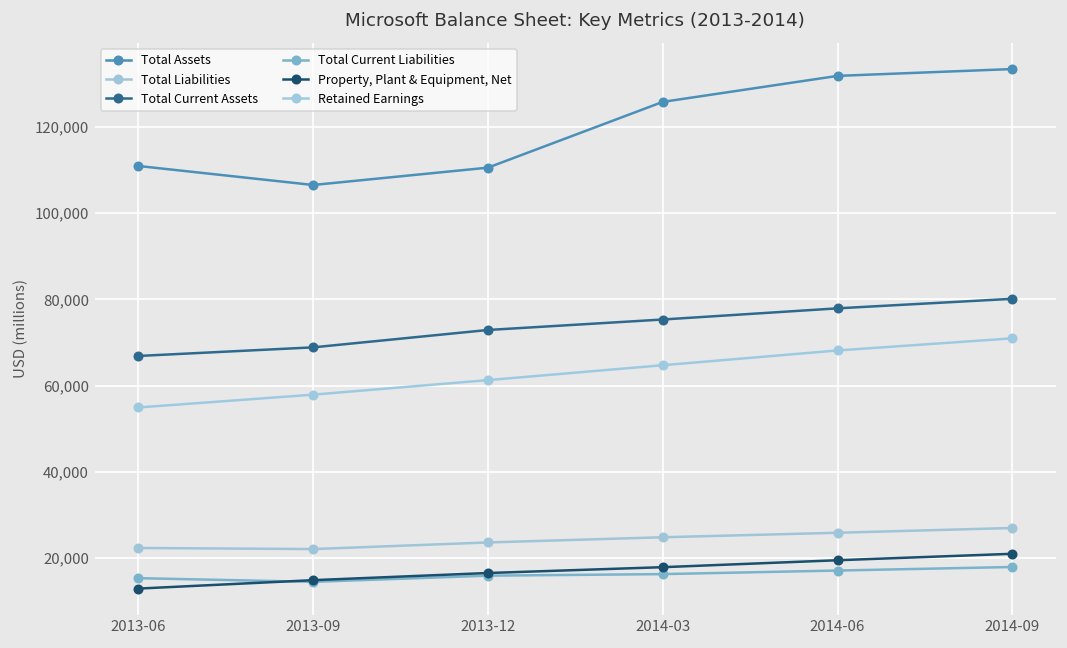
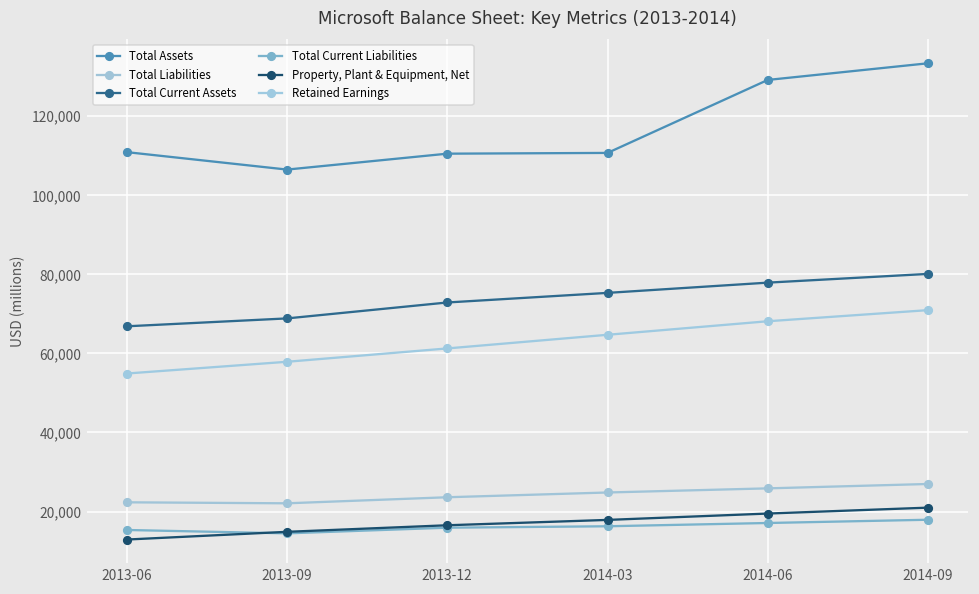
  {
    "Total Assets": {
      "2013-06": "111,000",
      "2013-09": "107,000",
      "2013-12": "111,000",
-     "2014-03": "126,000",
-     "2014-06": "132,000",
+     "2014-03": "111,000",
+     "2014-06": "129,000",
      "2014-09": "133,000"
    }
  }
